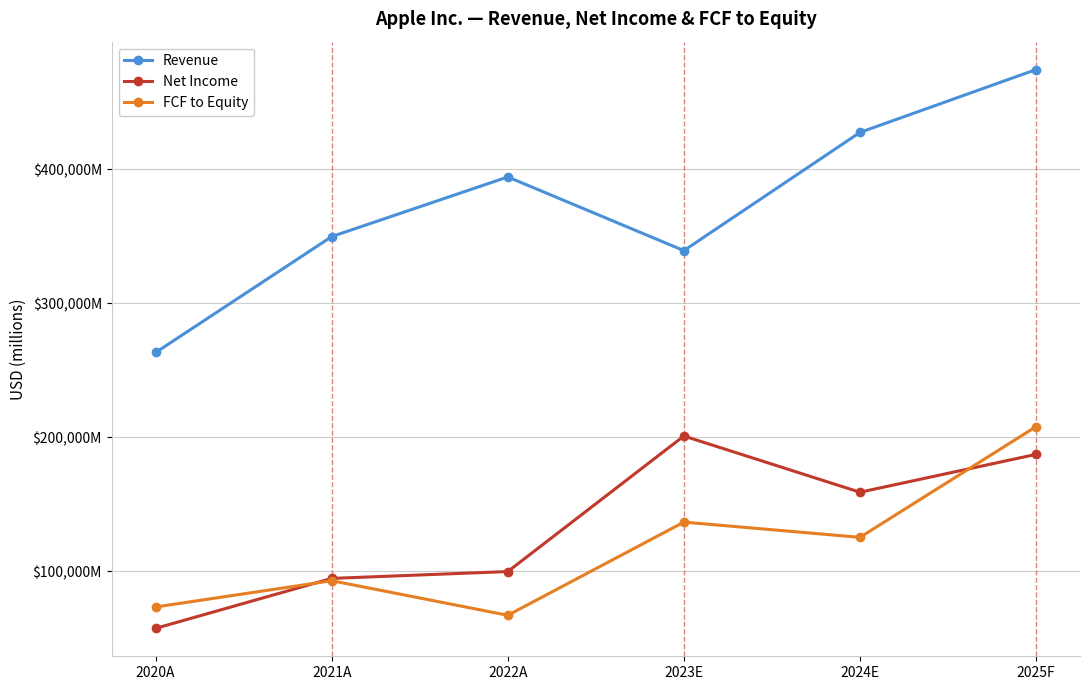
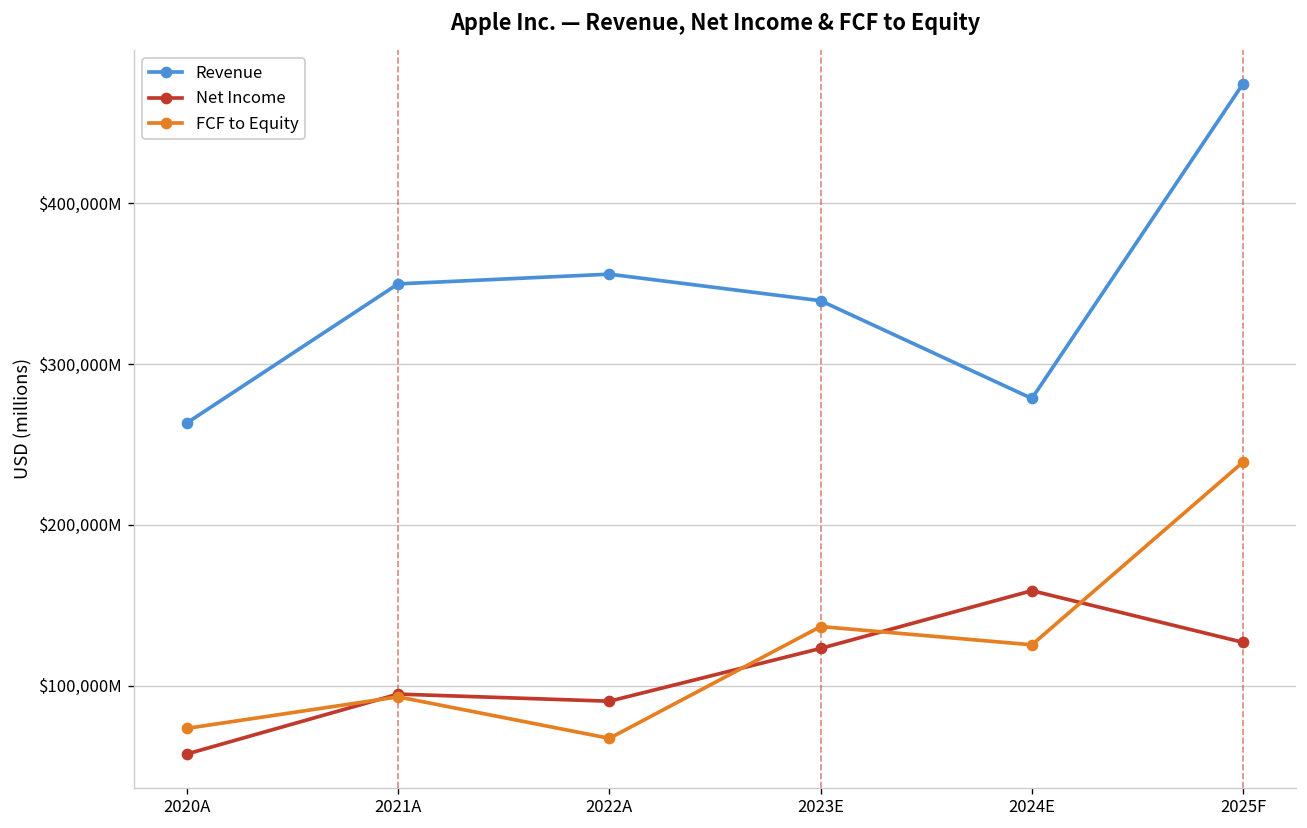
  {
    "Revenue": {
      "2020A": "$263,000,000,000",
      "2021A": "$350,000,000,000",
-     "2022A": "$394,000,000,000",
+     "2022A": "$356,000,000,000",
      "2023E": "$339,000,000,000",
-     "2024E": "$428,000,000,000",
+     "2024E": "$279,000,000,000",
      "2025F": "$474,000,000,000"
    },
    "Net Income": {
      "2020A": "$57,000,000,000",
-     "2022A": "$100,000,000,000",
-     "2023E": "$201,000,000,000",
+     "2022A": "$90,000,000,000",
+     "2023E": "$123,000,000,000",
      "2024E": "$159,000,000,000",
-     "2025F": "$187,000,000,000"
+     "2025F": "$127,000,000,000"
    },
    "FCF to Equity": {
      "2020A": "$73,000,000,000",
      "2022A": "$67,000,000,000",
      "2023E": "$137,000,000,000",
      "2024E": "$125,000,000,000",
-     "2025F": "$208,000,000,000"
+     "2025F": "$239,000,000,000"
    }
  }
